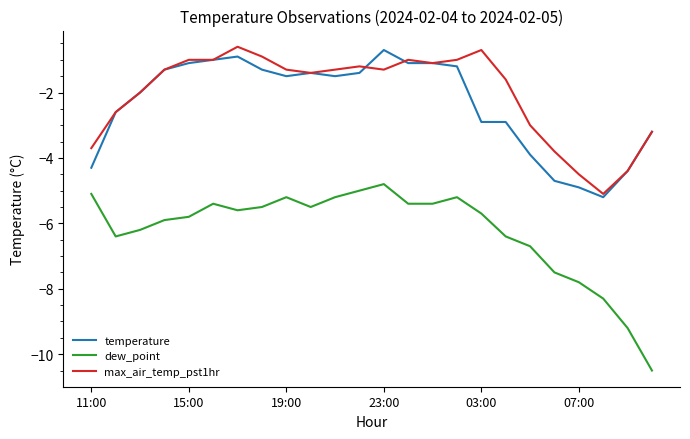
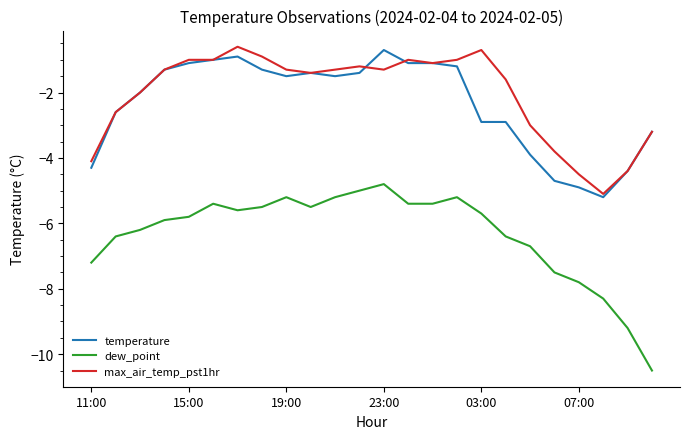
  {
    "temperature": {
      "11:00": -4.3,
      "15:00": -1.1,
      "19:00": -1.5,
      "23:00": -0.7,
      "03:00": -2.9,
      "07:00": -4.9
    },
    "dew_point": {
-     "11:00": -5.1,
+     "11:00": -7.2,
      "15:00": -5.8,
      "19:00": -5.2,
      "23:00": -4.8,
      "03:00": -5.7,
      "07:00": -7.8
    },
    "max_air_temp_pst1hr": {
-     "11:00": -3.7,
+     "11:00": -4.1,
      "15:00": -1.0,
      "19:00": -1.3,
      "23:00": -1.3,
      "03:00": -0.7,
      "07:00": -4.5
    }
  }
